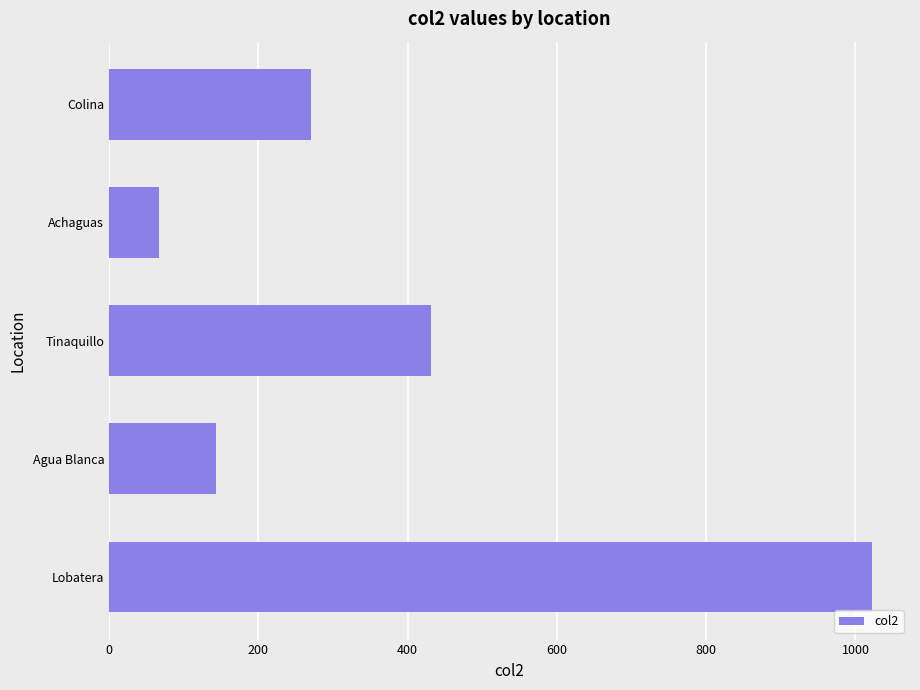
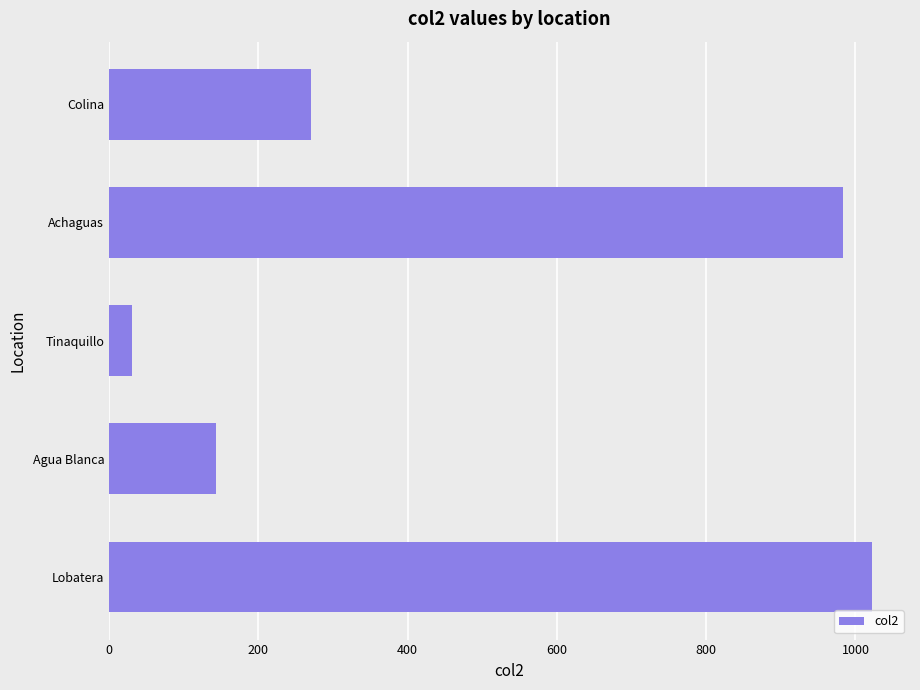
  {
    "Colina": 270,
-   "Achaguas": 70,
-   "Tinaquillo": 430,
+   "Achaguas": 980,
+   "Tinaquillo": 30,
    "Agua Blanca": 140,
    "Lobatera": 1020
  }
